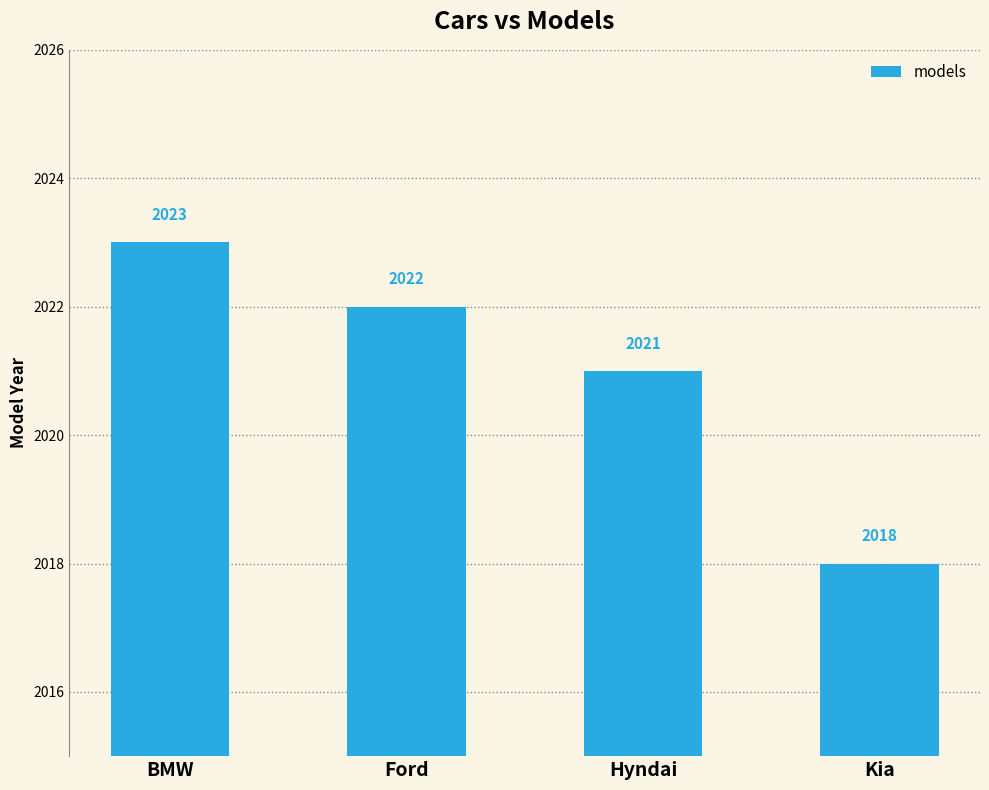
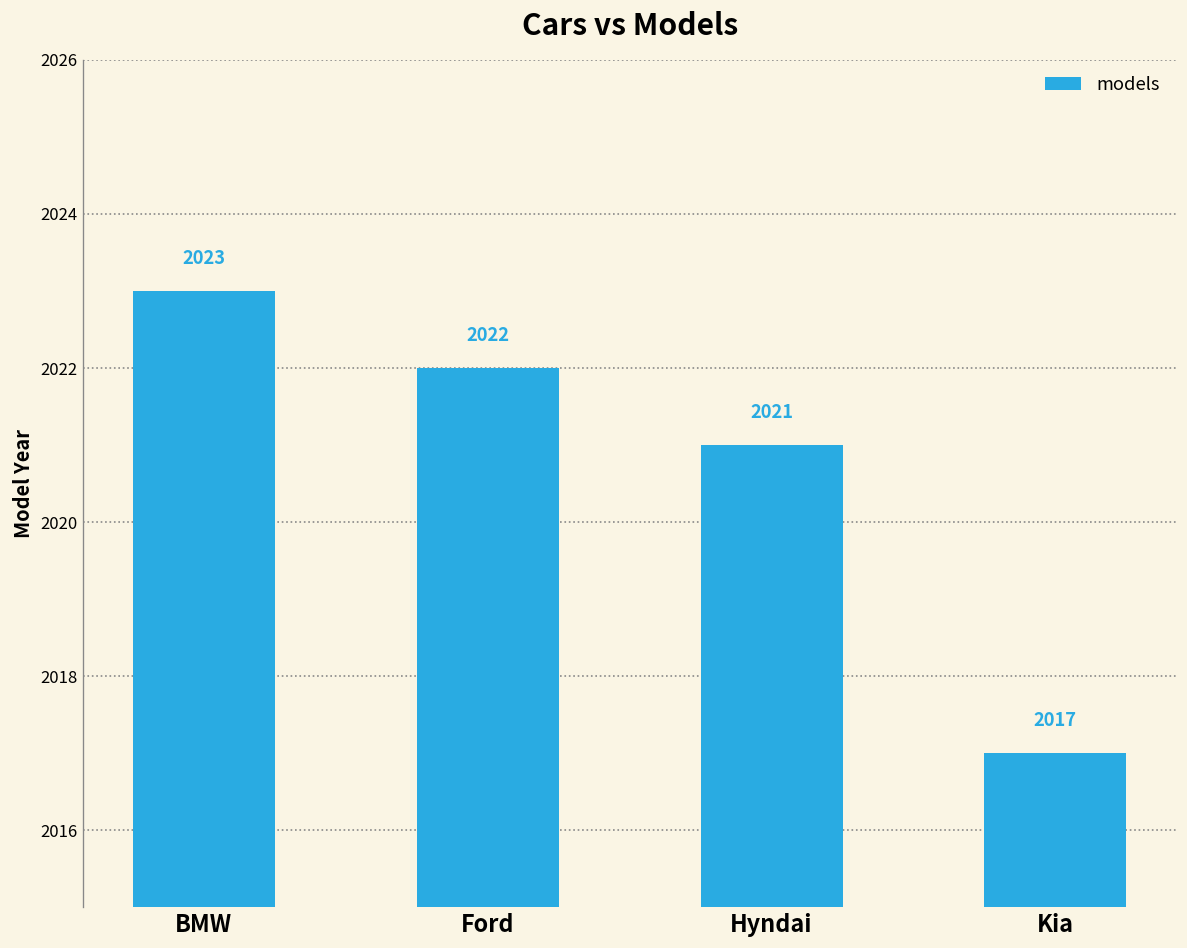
  {
    "BMW": 2023,
    "Ford": 2022,
    "Hyndai": 2021,
-   "Kia": 2018
+   "Kia": 2017
  }
